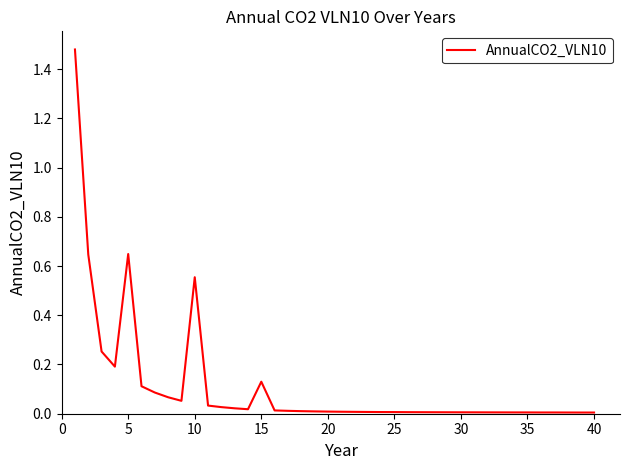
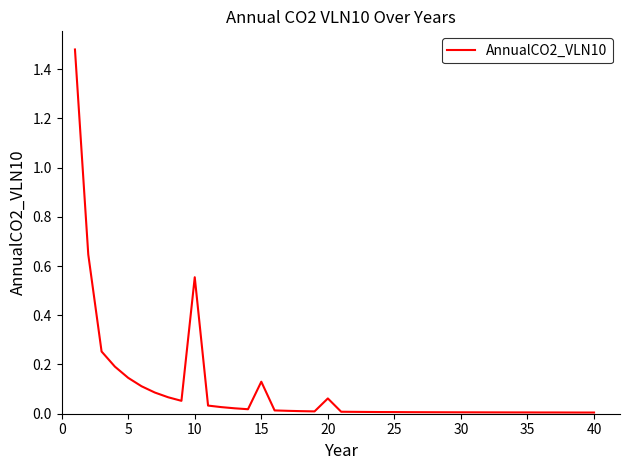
  {
-   "5": 0.65,
+   "5": 0.15,
    "10": 0.55,
    "15": 0.13,
-   "20": 0.01,
+   "20": 0.06,
    "25": 0.01,
    "30": 0.01,
    "35": 0.01,
    "40": 0.00
  }
